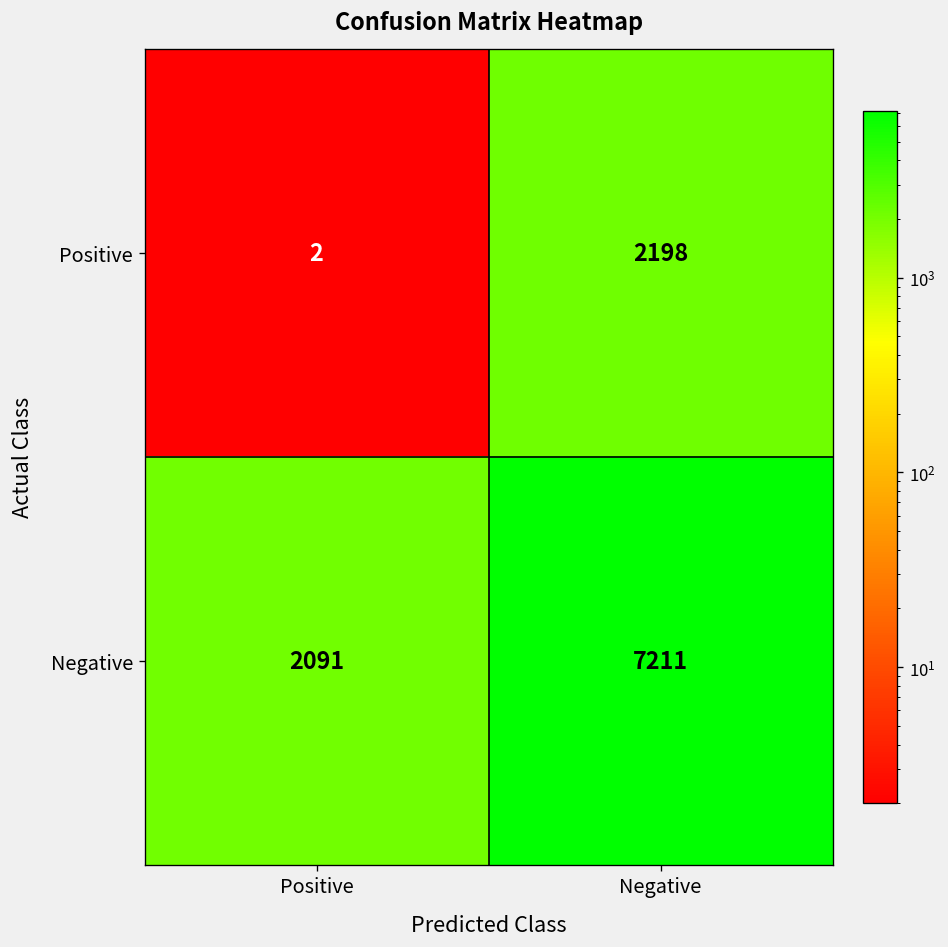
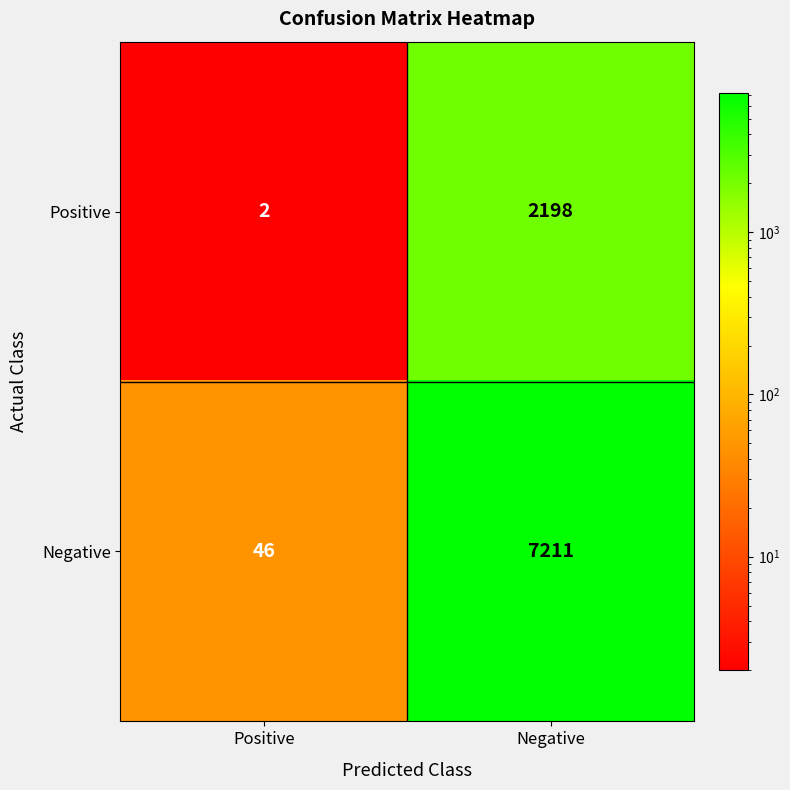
  {
    "Positive": {
      "Positive": 2,
      "Negative": 2198
    },
    "Negative": {
-     "Positive": 2091,
+     "Positive": 46,
      "Negative": 7211
    }
  }
